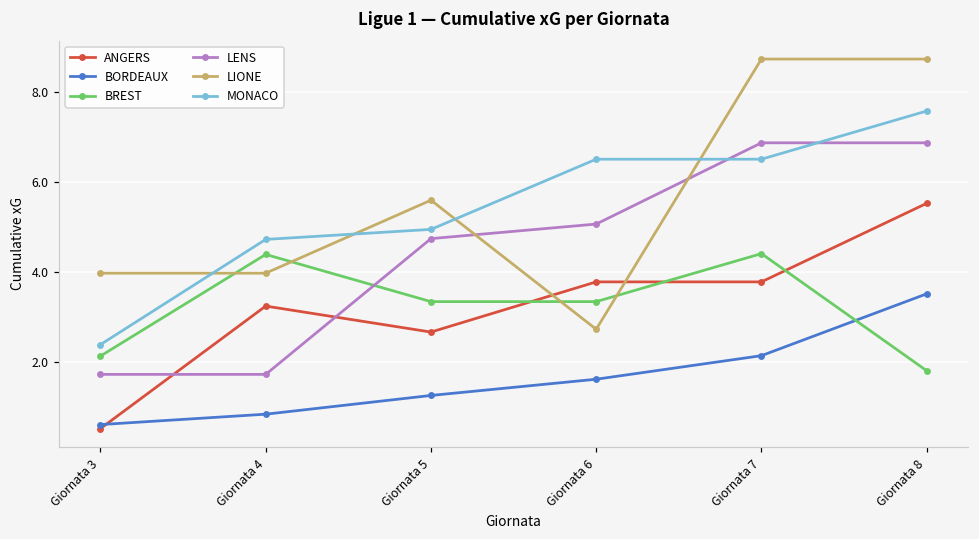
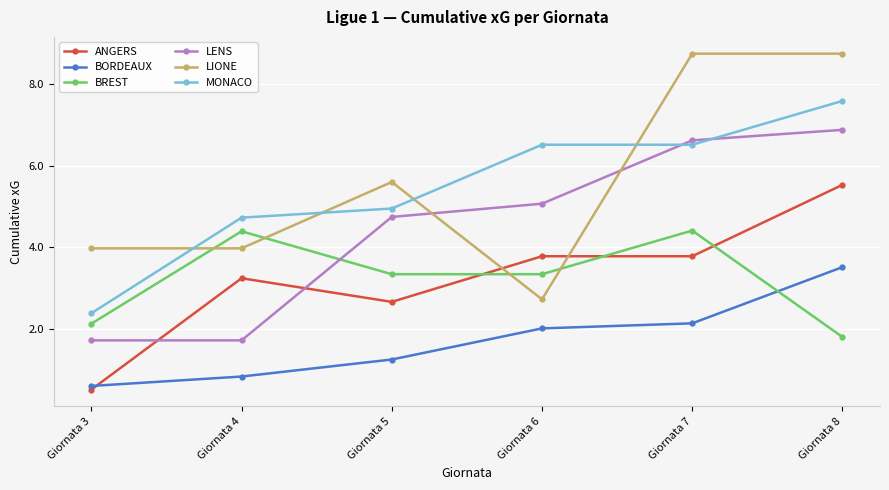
  {
    "ANGERS": {
      "Giornata 3": 0.5,
      "Giornata 4": 3.2,
      "Giornata 5": 2.7,
      "Giornata 6": 3.8,
      "Giornata 7": 3.8,
      "Giornata 8": 5.5
    },
    "BORDEAUX": {
      "Giornata 3": 0.6,
      "Giornata 4": 0.8,
      "Giornata 5": 1.2,
-     "Giornata 6": 1.6,
+     "Giornata 6": 2.0,
      "Giornata 7": 2.1,
      "Giornata 8": 3.5
    },
    "BREST": {
      "Giornata 3": 2.1,
      "Giornata 4": 4.4,
      "Giornata 5": 3.3,
      "Giornata 6": 3.3,
      "Giornata 7": 4.4,
      "Giornata 8": 1.8
    },
    "LENS": {
      "Giornata 3": 1.7,
      "Giornata 4": 1.7,
      "Giornata 5": 4.7,
      "Giornata 6": 5.1,
-     "Giornata 7": 6.9,
+     "Giornata 7": 6.6,
      "Giornata 8": 6.9
    },
    "LIONE": {
      "Giornata 3": 4.0,
      "Giornata 4": 4.0,
      "Giornata 5": 5.6,
      "Giornata 6": 2.7,
      "Giornata 7": 8.7,
      "Giornata 8": 8.7
    },
    "MONACO": {
      "Giornata 3": 2.4,
      "Giornata 4": 4.7,
      "Giornata 5": 4.9,
      "Giornata 6": 6.5,
      "Giornata 7": 6.5,
      "Giornata 8": 7.6
    }
  }
